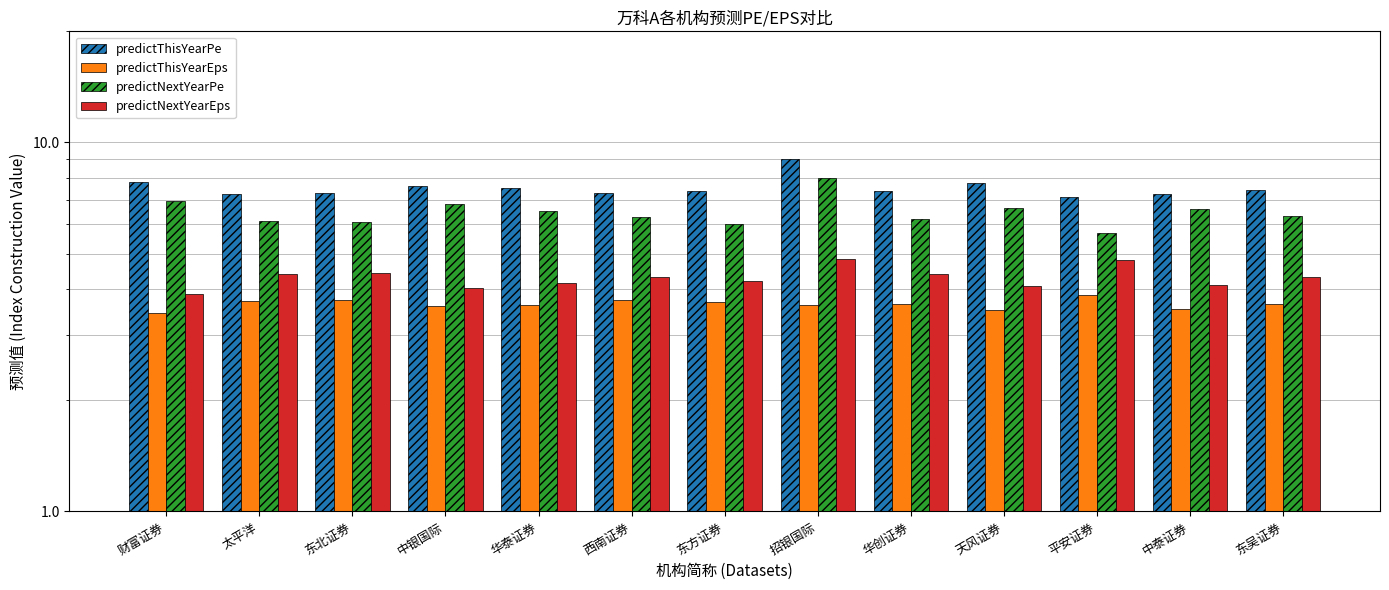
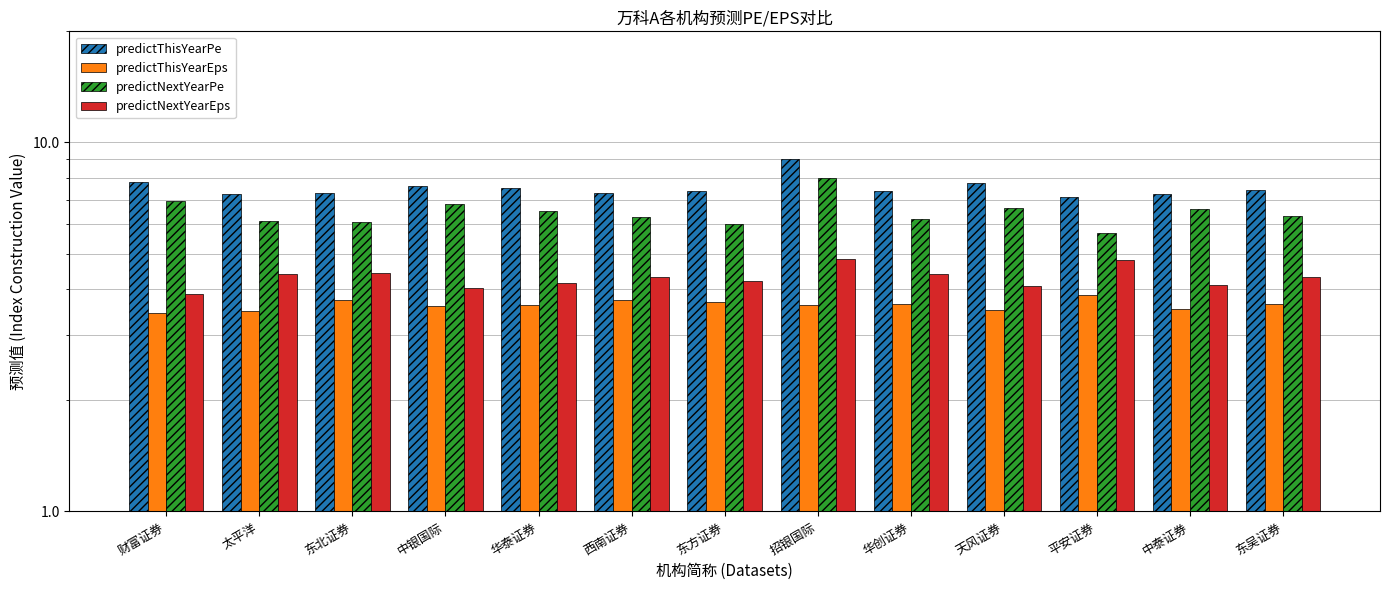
  {
    "predictThisYearPe": {
      "财富证券": 7.8,
      "太平洋": 7.3,
      "东北证券": 7.3,
      "中银国际": 7.6,
      "华泰证券": 7.5,
      "西南证券": 7.3,
      "东方证券": 7.4,
      "招银国际": 9.0,
      "华创证券": 7.4,
      "天风证券": 7.8,
      "平安证券": 7.1,
      "中泰证券": 7.3,
      "东吴证券": 7.4
    },
    "predictThisYearEps": {
      "财富证券": 3.5,
-     "太平洋": 3.7,
+     "太平洋": 3.5,
      "东北证券": 3.8,
      "中银国际": 3.6,
      "华泰证券": 3.6,
      "西南证券": 3.7,
      "东方证券": 3.7,
      "招银国际": 3.6,
      "华创证券": 3.7,
      "天风证券": 3.5,
      "平安证券": 3.9,
      "中泰证券": 3.5,
      "东吴证券": 3.7
    },
    "predictNextYearPe": {
      "财富证券": 6.9,
      "太平洋": 6.1,
      "东北证券": 6.1,
      "中银国际": 6.8,
      "华泰证券": 6.5,
      "西南证券": 6.3,
      "东方证券": 6.0,
      "招银国际": 8.0,
      "华创证券": 6.2,
      "天风证券": 6.7,
      "平安证券": 5.7,
      "中泰证券": 6.6,
      "东吴证券": 6.3
    },
    "predictNextYearEps": {
      "财富证券": 3.9,
      "太平洋": 4.4,
      "东北证券": 4.4,
      "中银国际": 4.0,
      "华泰证券": 4.2,
      "西南证券": 4.3,
      "东方证券": 4.2,
      "招银国际": 4.8,
      "华创证券": 4.4,
      "天风证券": 4.1,
      "平安证券": 4.8,
      "中泰证券": 4.1,
      "东吴证券": 4.3
    }
  }
